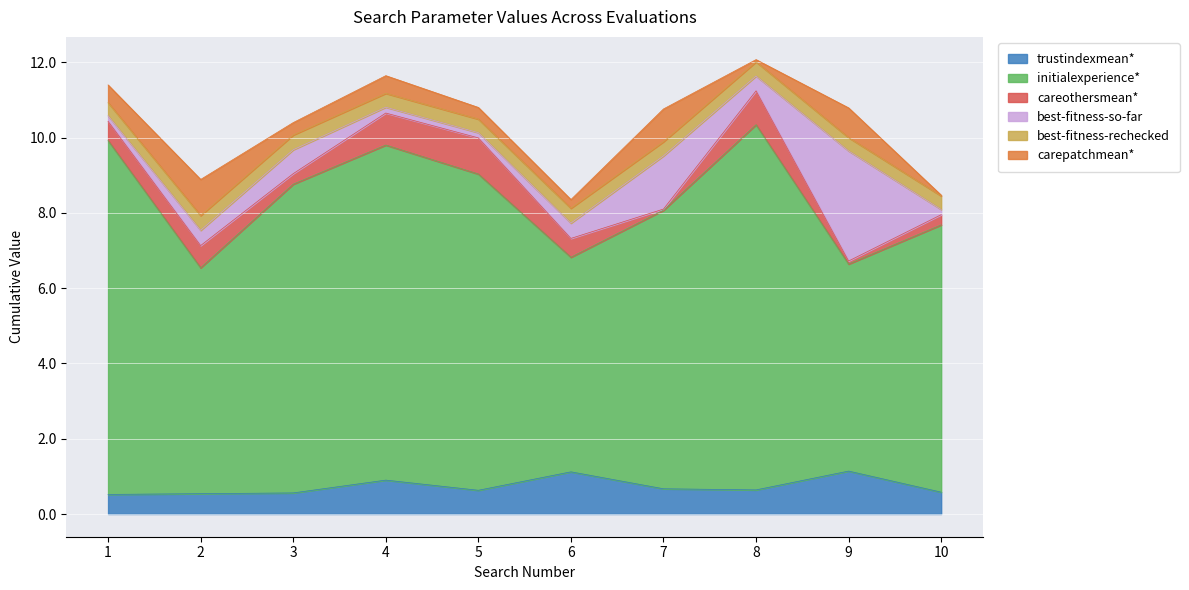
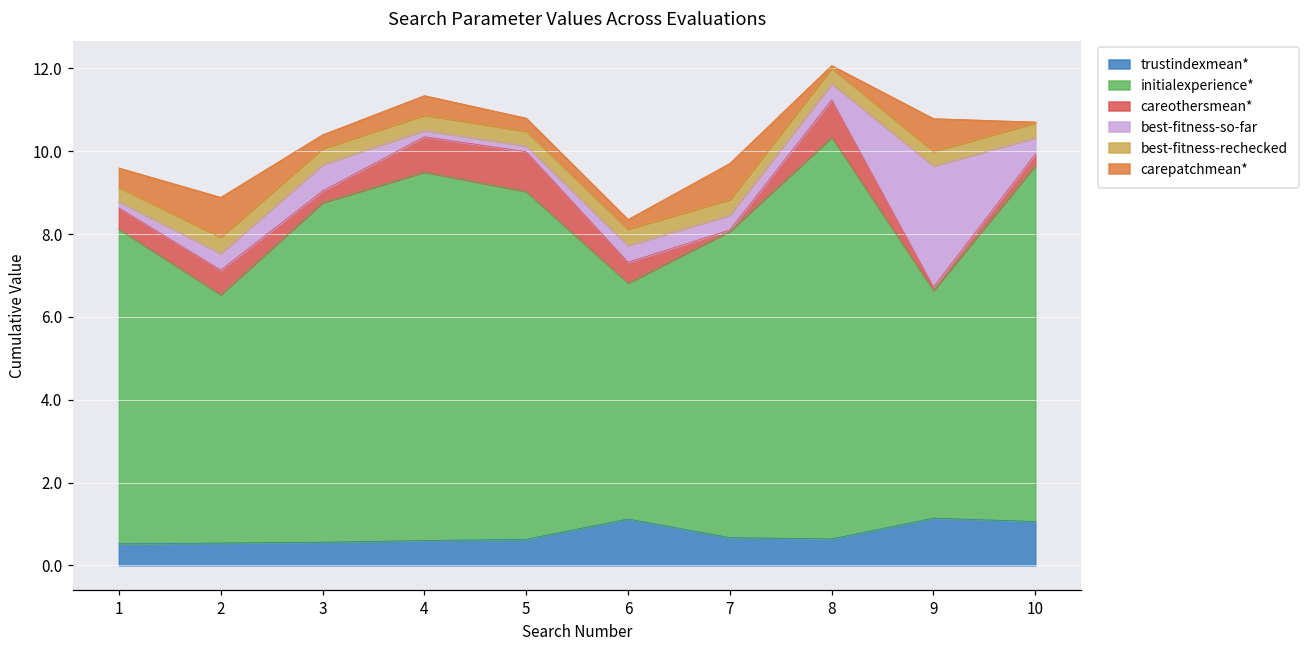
  {
    "trustindexmean*": {
      "1": 0.5,
      "2": 0.5,
      "3": 0.6,
-     "4": 0.9,
+     "4": 0.6,
      "5": 0.6,
      "6": 1.1,
      "7": 0.7,
      "8": 0.6,
      "9": 1.1,
-     "10": 0.6
+     "10": 1.1
    },
    "initialexperience*": {
-     "1": 9.4,
+     "1": 7.6,
      "2": 6.0,
      "3": 8.2,
      "4": 8.9,
      "5": 8.4,
      "6": 5.7,
      "8": 9.7,
      "9": 5.5,
-     "10": 7.1
+     "10": 8.6
    },
    "best-fitness-so-far": {
      "1": 0.1,
      "2": 0.4,
      "3": 0.6,
      "4": 0.2,
      "5": 0.1,
      "6": 0.4,
-     "7": 1.4,
+     "7": 0.4,
      "8": 0.4,
      "9": 2.9,
-     "10": 0.1
+     "10": 0.4
    }
  }
